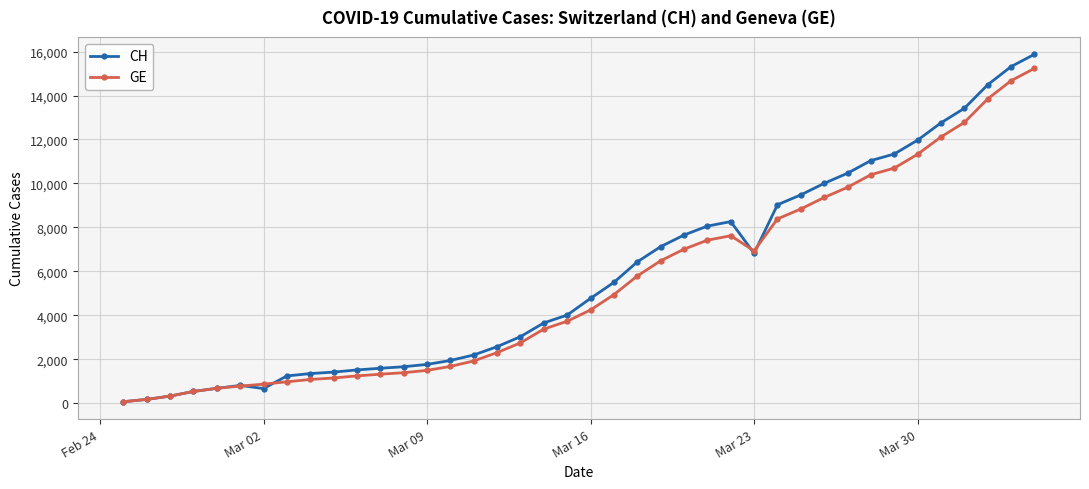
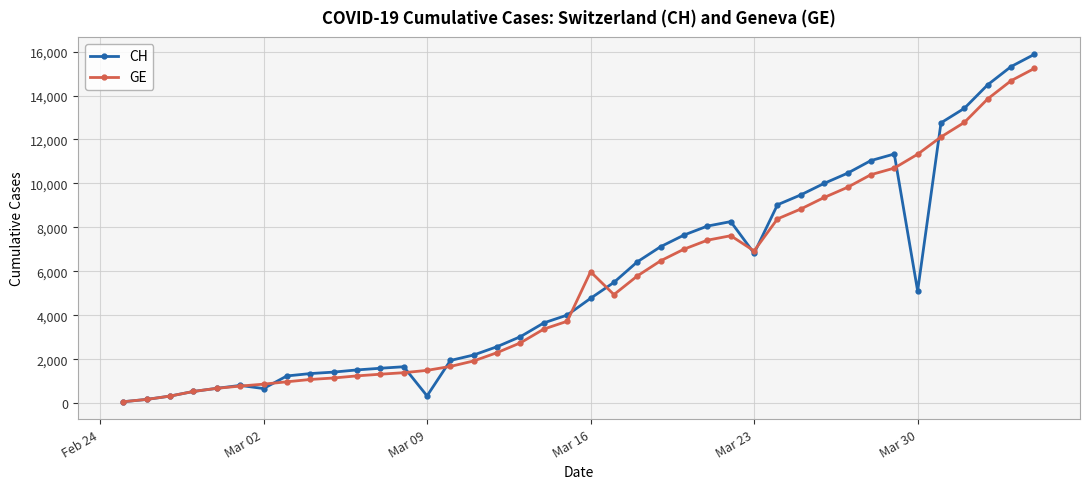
  {
    "CH": {
      "Mar 02": "700",
-     "Mar 09": "1,800",
+     "Mar 09": "300",
      "Mar 16": "4,800",
-     "Mar 30": "12,000"
+     "Mar 30": "5,100"
    },
    "GE": {
      "Mar 02": "900",
      "Mar 09": "1,500",
-     "Mar 16": "4,200",
+     "Mar 16": "6,000",
      "Mar 30": "11,300"
    }
  }
